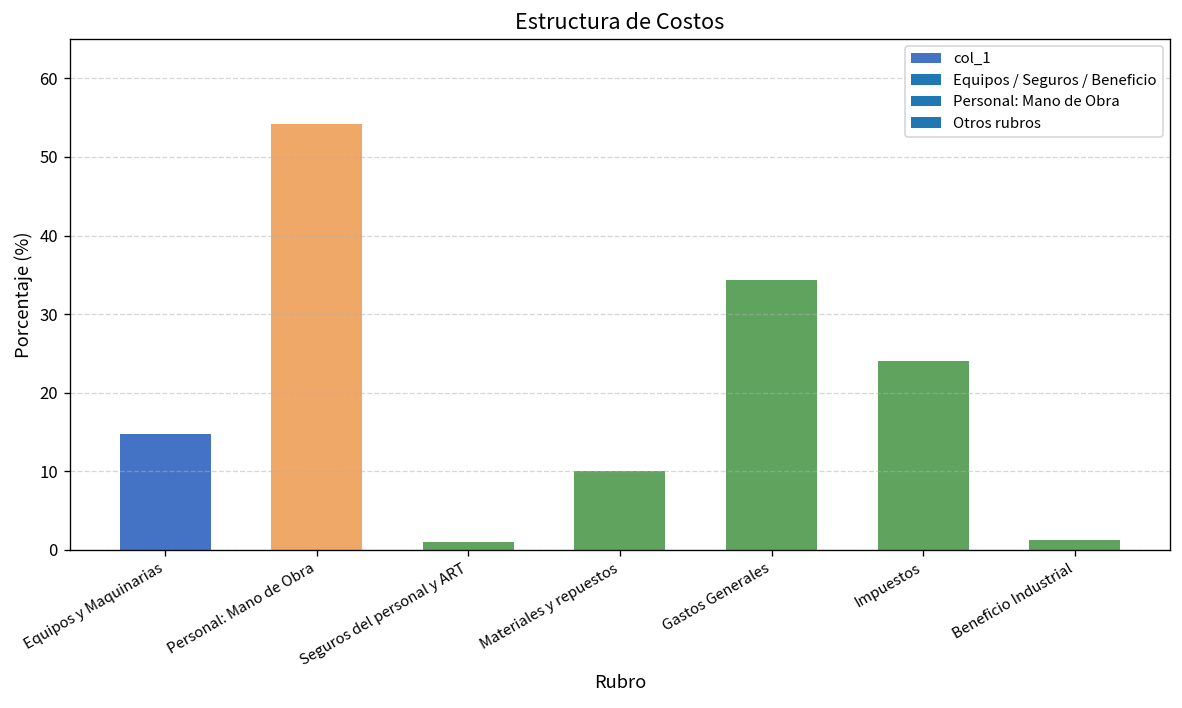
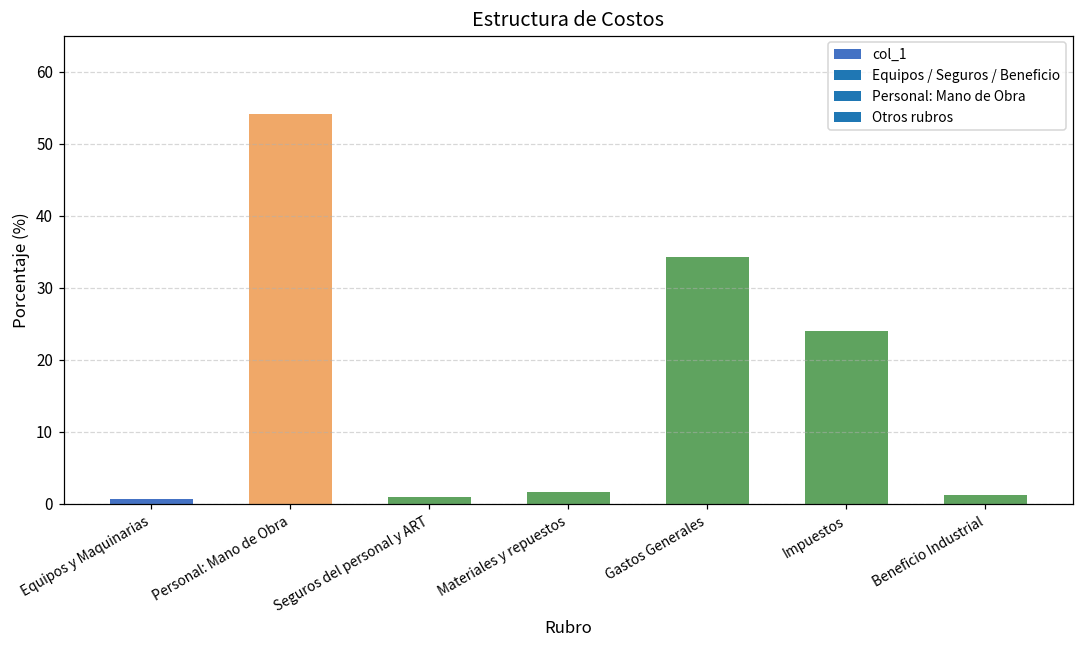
  {
-   "Equipos y Maquinarias": 15,
+   "Equipos y Maquinarias": 1,
    "Personal: Mano de Obra": 54,
    "Seguros del personal y ART": 1,
-   "Materiales y repuestos": 10,
+   "Materiales y repuestos": 2,
    "Gastos Generales": 34,
    "Impuestos": 24,
    "Beneficio Industrial": 1
  }
